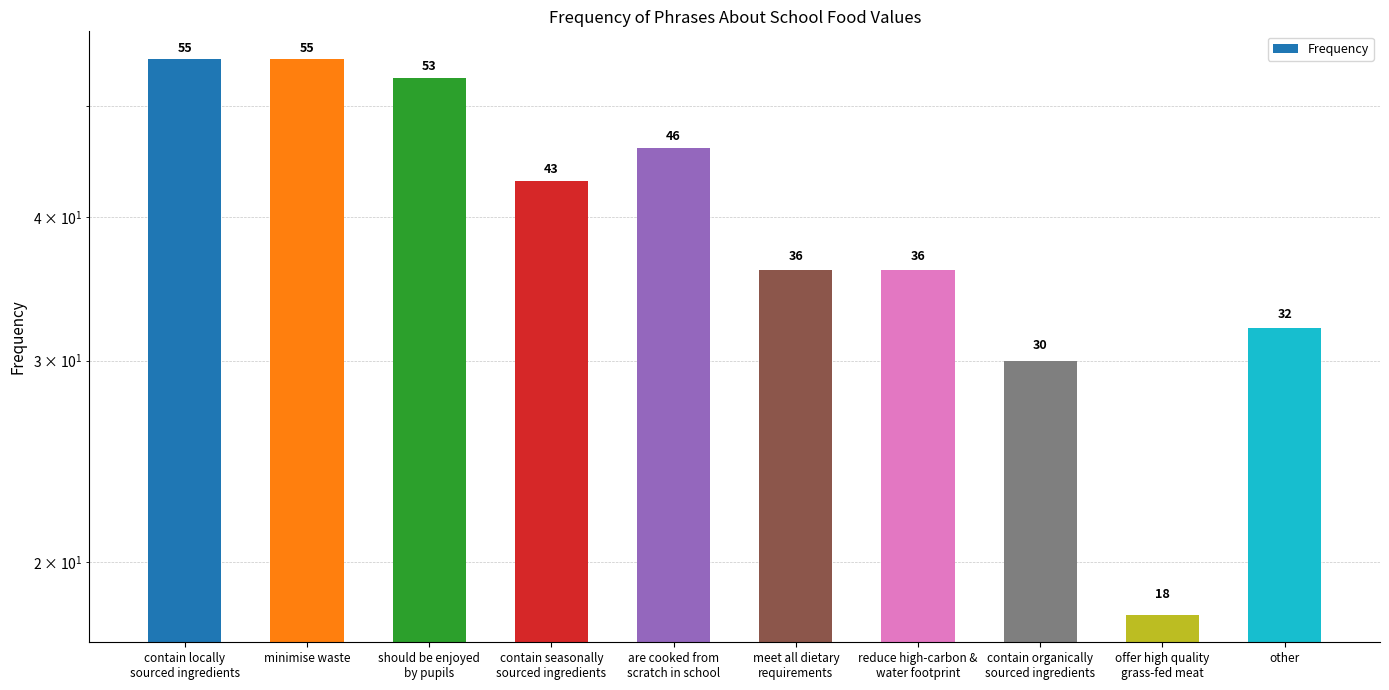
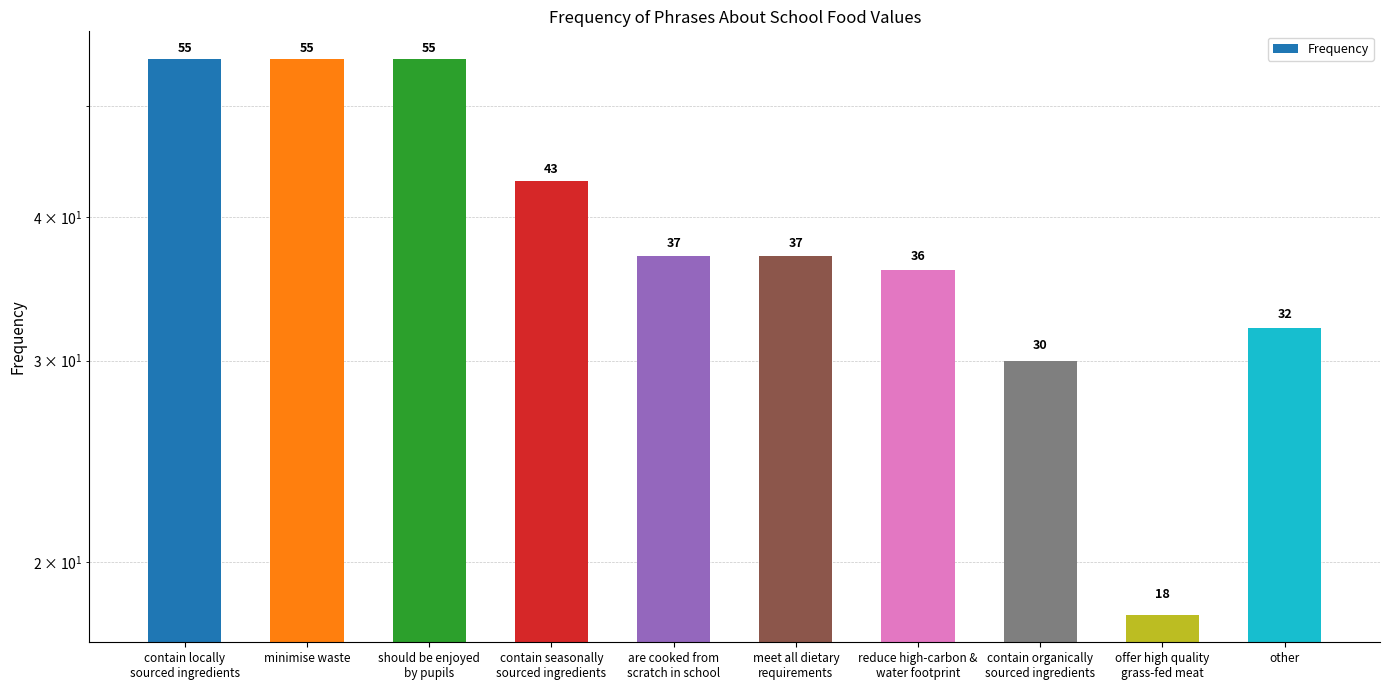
  {
    "contain locally sourced ingredients": 55,
    "minimise waste": 55,
-   "should be enjoyed by pupils": 53,
+   "should be enjoyed by pupils": 55,
    "contain seasonally sourced ingredients": 43,
-   "are cooked from scratch in school": 46,
-   "meet all dietary requirements": 36,
+   "are cooked from scratch in school": 37,
+   "meet all dietary requirements": 37,
    "reduce high-carbon & water footprint": 36,
    "contain organically sourced ingredients": 30,
    "offer high quality grass-fed meat": 18,
    "other": 32
  }
